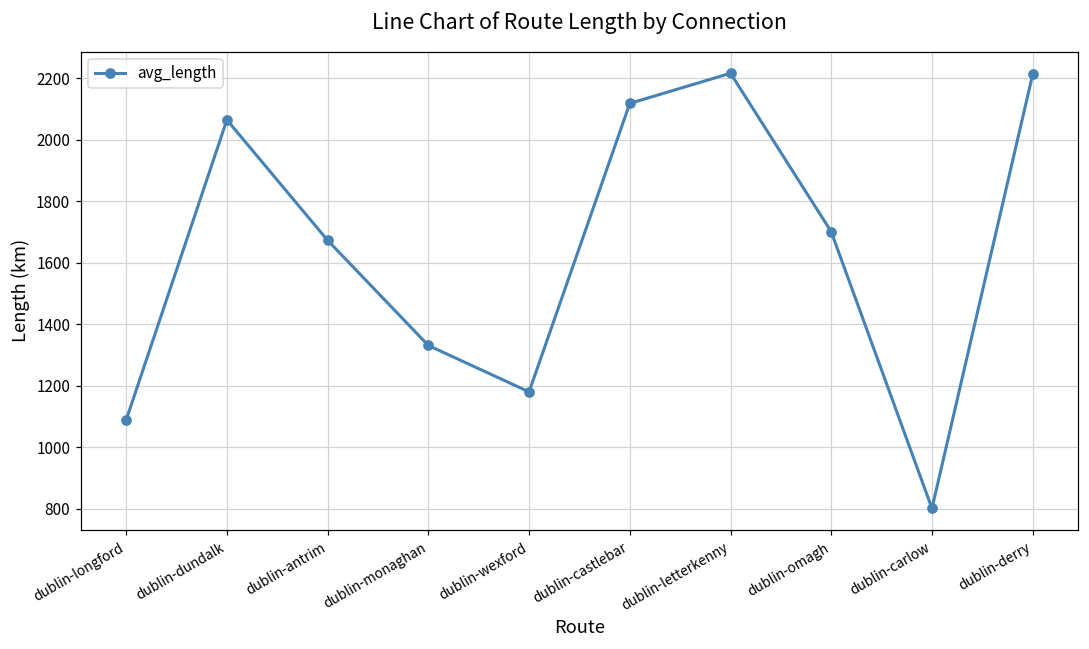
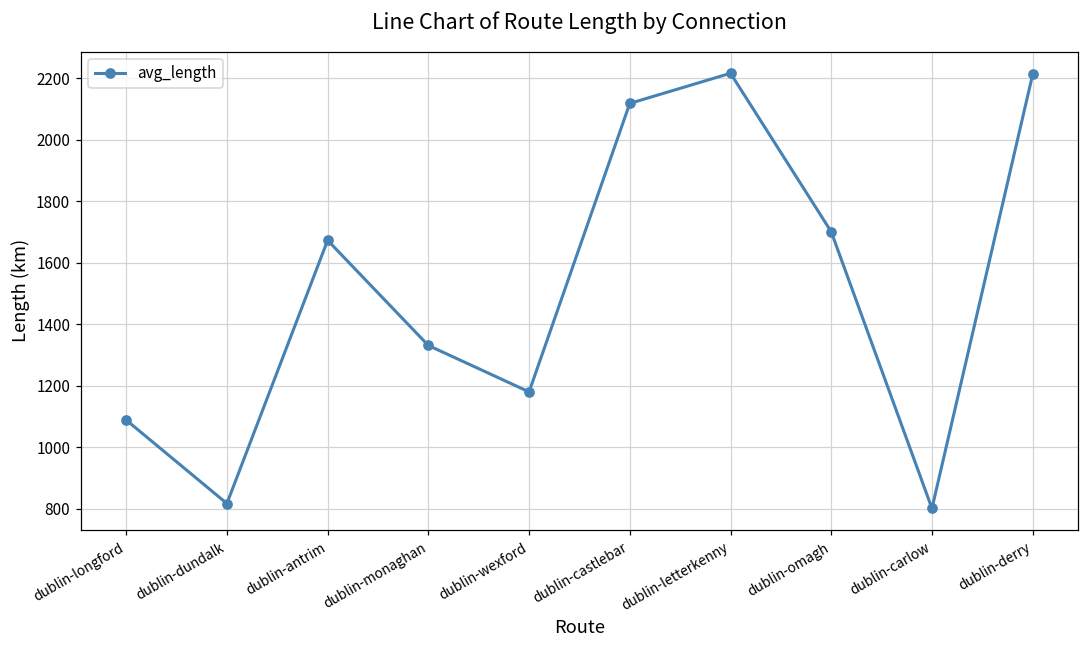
  {
    "dublin-longford": 1090,
-   "dublin-dundalk": 2060,
+   "dublin-dundalk": 820,
    "dublin-antrim": 1670,
    "dublin-monaghan": 1330,
    "dublin-wexford": 1180,
    "dublin-castlebar": 2120,
    "dublin-letterkenny": 2220,
    "dublin-omagh": 1700,
    "dublin-carlow": 800,
    "dublin-derry": 2210
  }
